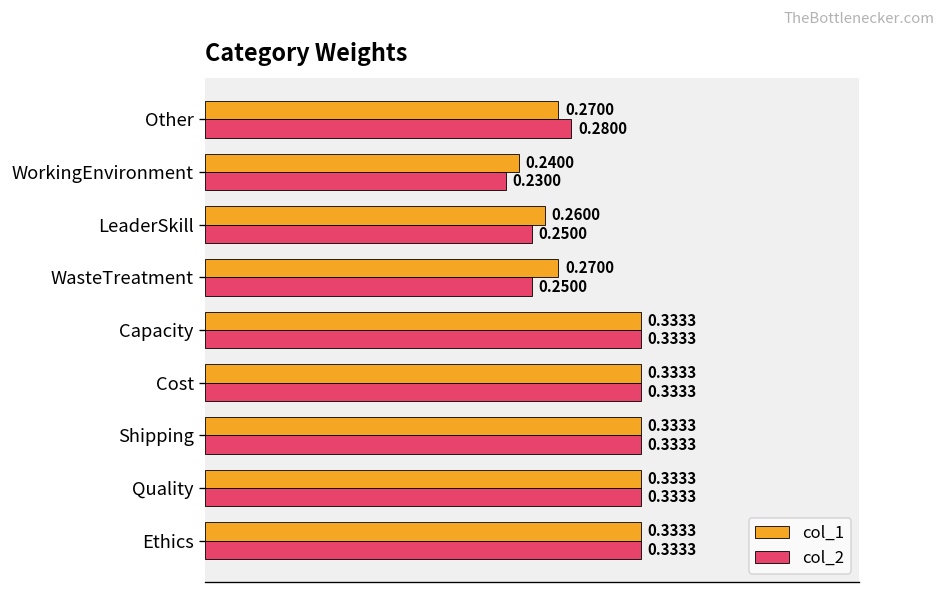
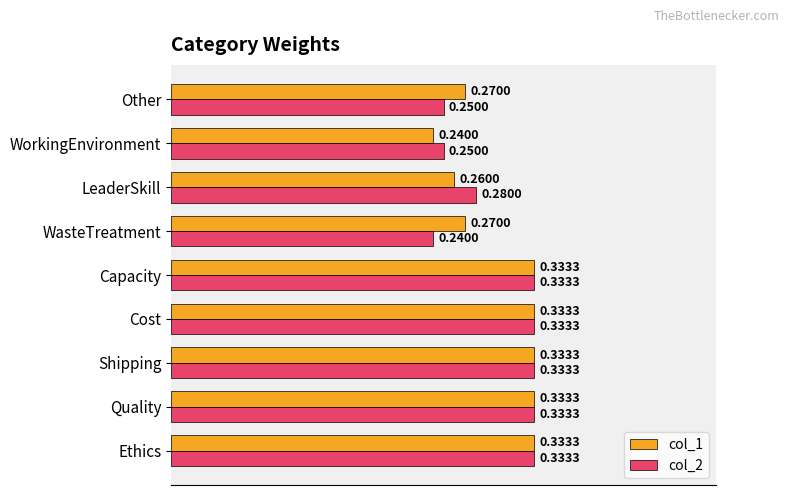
  {
    "col_1": {
      "Other": 0.2700,
      "WorkingEnvironment": 0.2400,
      "LeaderSkill": 0.2600,
      "WasteTreatment": 0.2700,
      "Capacity": 0.3333,
      "Cost": 0.3333,
      "Shipping": 0.3333,
      "Quality": 0.3333,
      "Ethics": 0.3333
    },
    "col_2": {
-     "Other": 0.2800,
-     "WorkingEnvironment": 0.2300,
-     "LeaderSkill": 0.2500,
-     "WasteTreatment": 0.2500,
+     "Other": 0.2500,
+     "WorkingEnvironment": 0.2500,
+     "LeaderSkill": 0.2800,
+     "WasteTreatment": 0.2400,
      "Capacity": 0.3333,
      "Cost": 0.3333,
      "Shipping": 0.3333,
      "Quality": 0.3333,
      "Ethics": 0.3333
    }
  }
